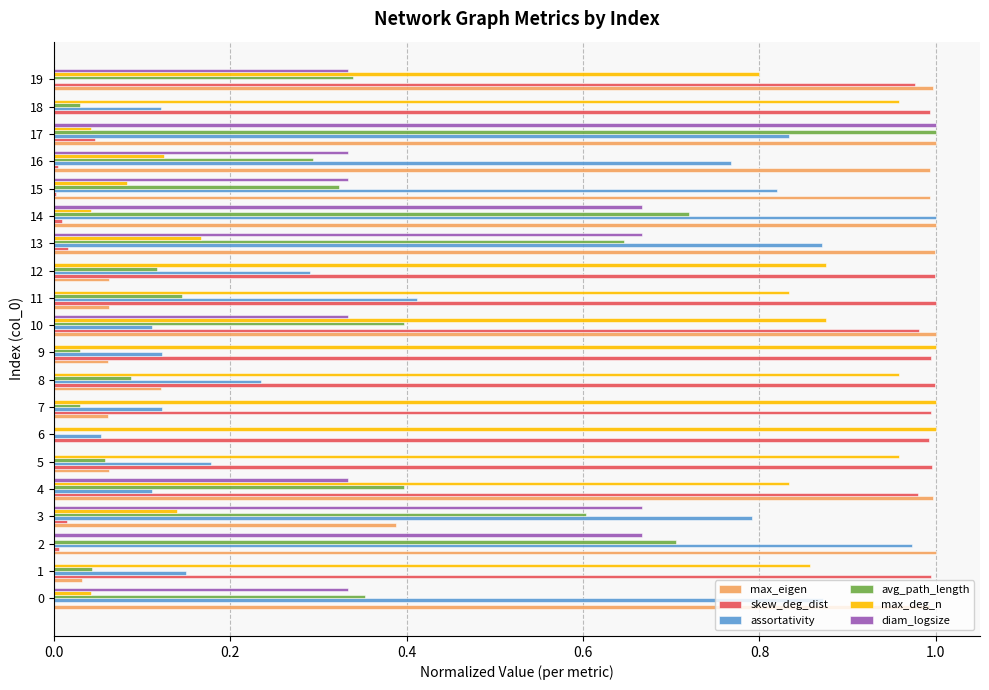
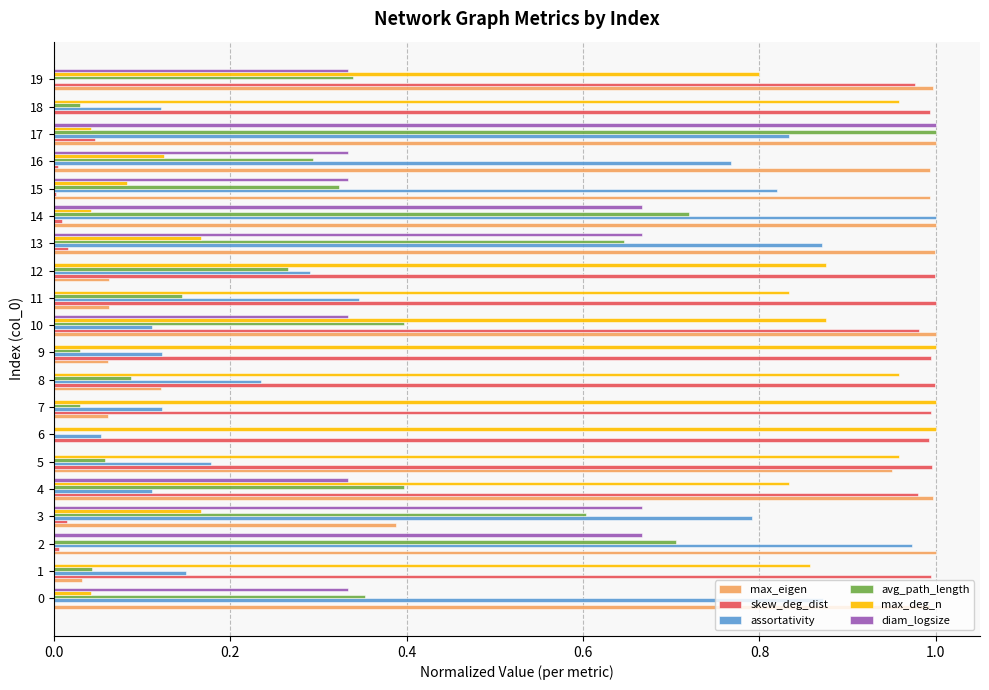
  {
    "max_eigen": {
      "19": 1.00,
      "17": 1.00,
      "16": 0.99,
      "15": 0.99,
      "14": 1.00,
      "13": 1.00,
      "12": 0.06,
      "11": 0.06,
      "10": 1.00,
      "9": 0.06,
      "8": 0.12,
      "7": 0.06,
      "6": 0.00,
-     "5": 0.06,
+     "5": 0.95,
      "4": 1.00,
      "3": 0.39,
      "2": 1.00,
      "1": 0.03
    },
    "skew_deg_dist": {
      "19": 0.98,
      "18": 0.99,
      "17": 0.05,
      "16": 0.00,
      "14": 0.01,
      "13": 0.02,
      "12": 1.00,
      "11": 1.00,
      "10": 0.98,
      "9": 0.99,
      "8": 1.00,
      "7": 0.99,
      "6": 0.99,
      "5": 1.00,
      "4": 0.98,
      "3": 0.02,
      "2": 0.01,
      "1": 0.99,
      "0": 0.00
    },
    "assortativity": {
      "19": 0.00,
      "18": 0.12,
      "17": 0.83,
      "16": 0.77,
      "15": 0.82,
      "14": 1.00,
      "13": 0.87,
      "12": 0.29,
-     "11": 0.41,
+     "11": 0.35,
      "10": 0.11,
      "9": 0.12,
      "8": 0.24,
      "7": 0.12,
      "6": 0.05,
      "5": 0.18,
      "4": 0.11,
      "3": 0.79,
      "2": 0.97,
      "1": 0.15
    },
    "avg_path_length": {
      "19": 0.34,
      "18": 0.03,
      "17": 1.00,
      "16": 0.29,
      "15": 0.32,
      "14": 0.72,
      "13": 0.65,
-     "12": 0.12,
+     "12": 0.26,
      "11": 0.15,
      "10": 0.40,
      "9": 0.03,
      "8": 0.09,
      "7": 0.03,
      "6": 0.00,
      "5": 0.06,
      "4": 0.40,
      "3": 0.60,
      "2": 0.71,
      "1": 0.04,
      "0": 0.35
    },
    "max_deg_n": {
      "19": 0.80,
      "18": 0.96,
      "17": 0.04,
      "16": 0.13,
      "15": 0.08,
      "14": 0.04,
      "13": 0.17,
      "12": 0.88,
      "11": 0.83,
      "10": 0.88,
      "9": 1.00,
      "8": 0.96,
      "7": 1.00,
      "6": 1.00,
      "5": 0.96,
      "4": 0.83,
-     "3": 0.14,
+     "3": 0.17,
      "2": 0.00,
      "1": 0.86,
      "0": 0.04
    },
    "diam_logsize": {
      "19": 0.33,
      "18": 0.00,
      "17": 1.00,
      "16": 0.33,
      "15": 0.33,
      "14": 0.67,
      "13": 0.67,
      "12": 0.00,
      "11": 0.00,
      "10": 0.33,
      "9": 0.00,
      "8": 0.00,
      "7": 0.00,
      "6": 0.00,
      "5": 0.00,
      "4": 0.33,
      "3": 0.67,
      "2": 0.67,
      "1": 0.00,
      "0": 0.33
    }
  }
